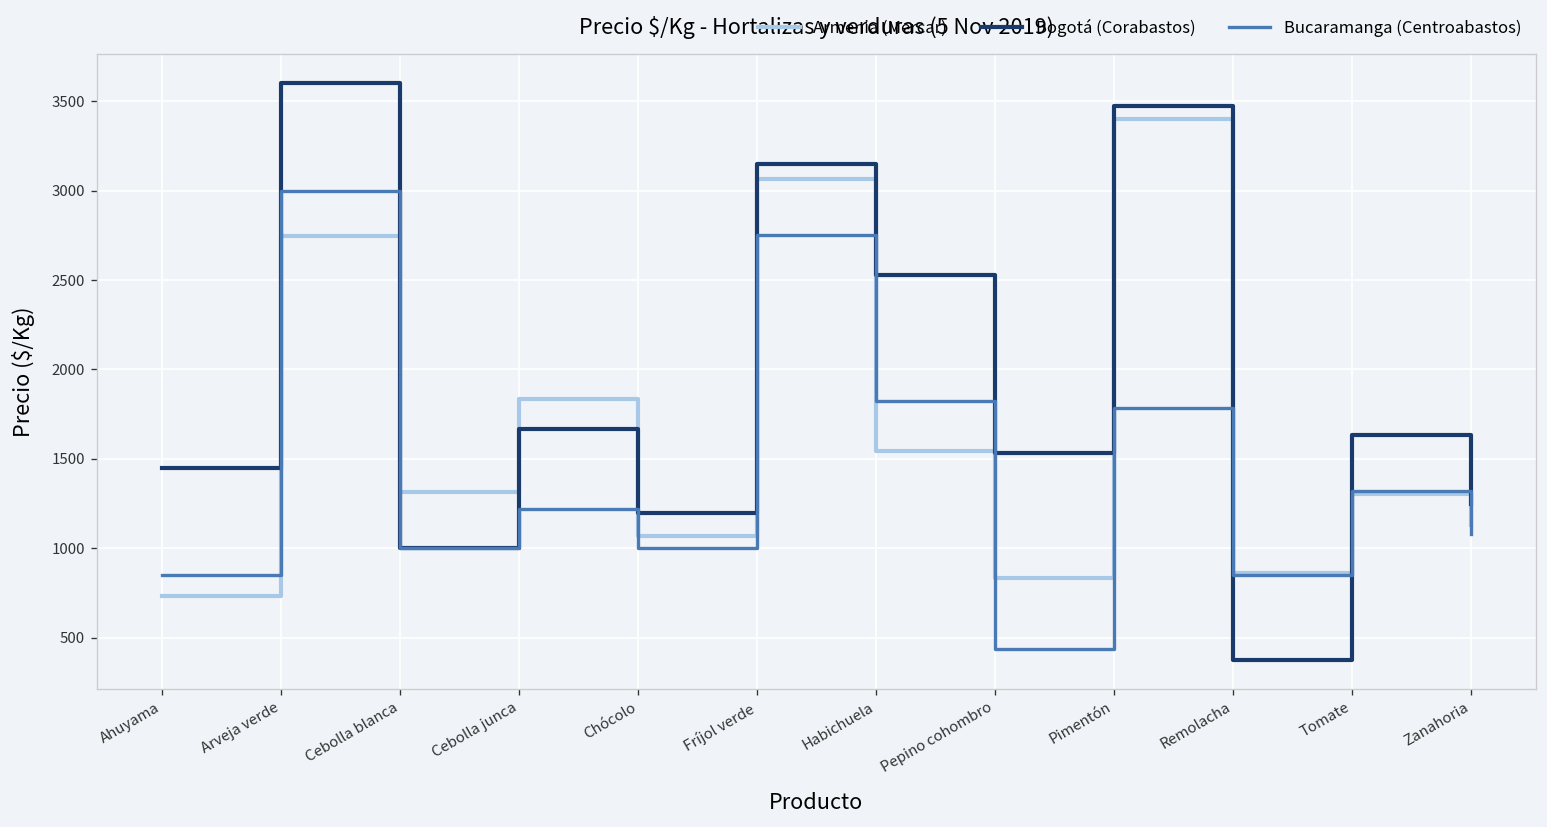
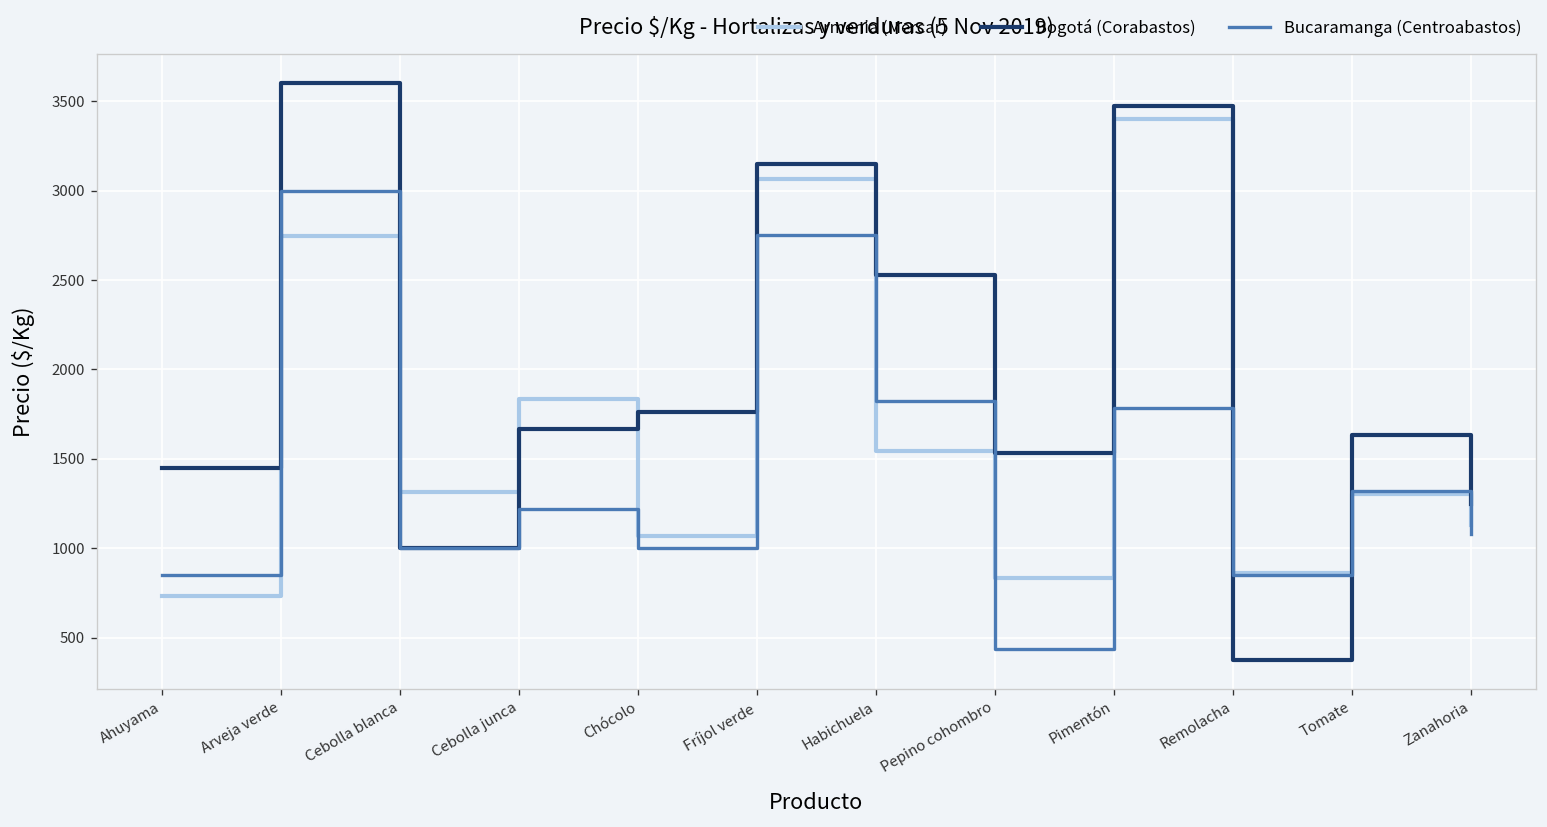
  {
    "Armenia (Mercar)": {
      "Ahuyama": 730,
      "Arveja verde": 2750,
      "Cebolla blanca": 1310,
      "Cebolla junca": 1830,
      "Chócolo": 1070,
      "Fríjol verde": 3070,
      "Habichuela": 1550,
      "Pepino cohombro": 830,
      "Pimentón": 3400,
      "Zanahoria": 1130
    },
    "Bogotá (Corabastos)": {
      "Ahuyama": 1450,
      "Arveja verde": 3600,
      "Cebolla junca": 1670,
-     "Chócolo": 1200,
+     "Chócolo": 1760,
      "Fríjol verde": 3150,
      "Habichuela": 2530,
      "Pepino cohombro": 1530,
      "Pimentón": 3480,
      "Remolacha": 380,
      "Tomate": 1640,
      "Zanahoria": 1250
    },
    "Bucaramanga (Centroabastos)": {
      "Ahuyama": 850,
      "Arveja verde": 3000,
      "Cebolla junca": 1220,
      "Chócolo": 1000,
      "Fríjol verde": 2750,
      "Habichuela": 1830,
      "Pepino cohombro": 440,
      "Pimentón": 1780,
      "Zanahoria": 1080
    }
  }
